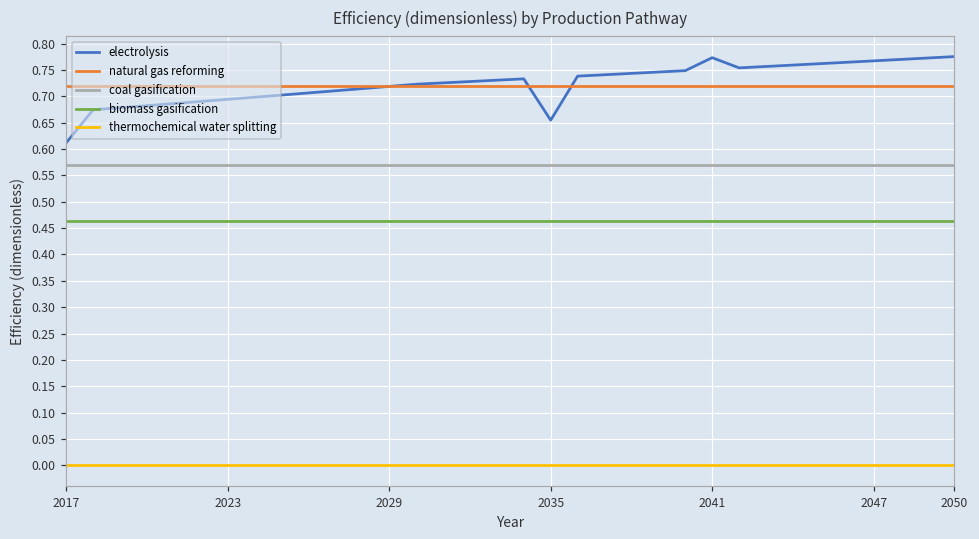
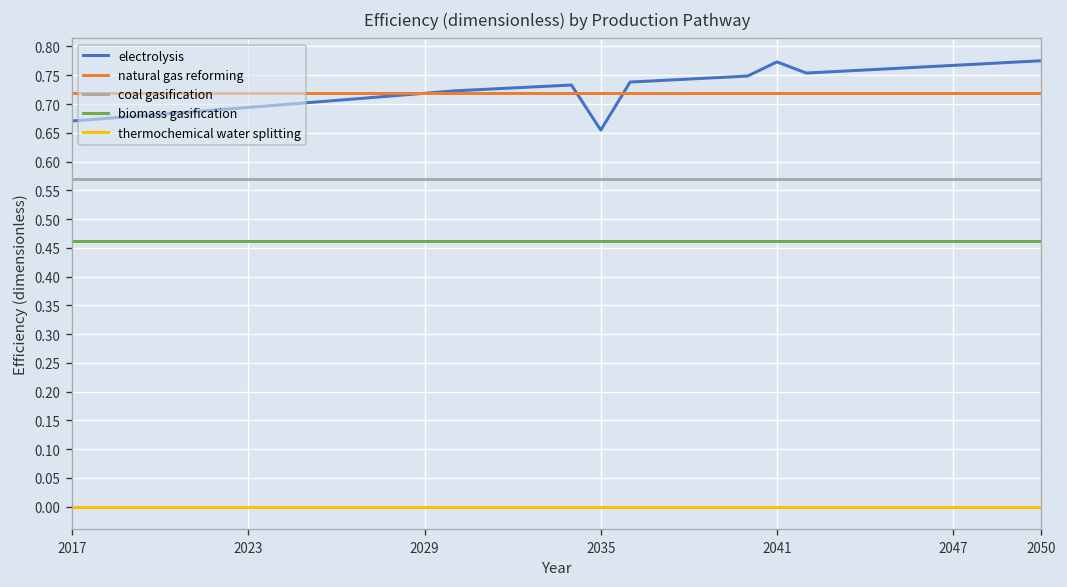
  {
    "electrolysis": {
-     "2017": 0.61,
+     "2017": 0.67,
      "2035": 0.65,
      "2041": 0.77,
      "2047": 0.77,
      "2050": 0.78
    },
    "natural gas reforming": {
      "2017": 0.72,
      "2035": 0.72,
      "2041": 0.72,
      "2047": 0.72,
      "2050": 0.72
    },
    "coal gasification": {
      "2017": 0.57,
      "2023": 0.57,
      "2029": 0.57,
      "2035": 0.57,
      "2041": 0.57,
      "2047": 0.57,
      "2050": 0.57
    },
    "biomass gasification": {
      "2017": 0.46,
      "2023": 0.46,
      "2029": 0.46,
      "2035": 0.46,
      "2041": 0.46,
      "2047": 0.46,
      "2050": 0.46
    },
    "thermochemical water splitting": {
      "2017": 0.00,
      "2023": 0.00,
      "2029": 0.00,
      "2035": 0.00,
      "2041": 0.00,
      "2047": 0.00,
      "2050": 0.00
    }
  }
